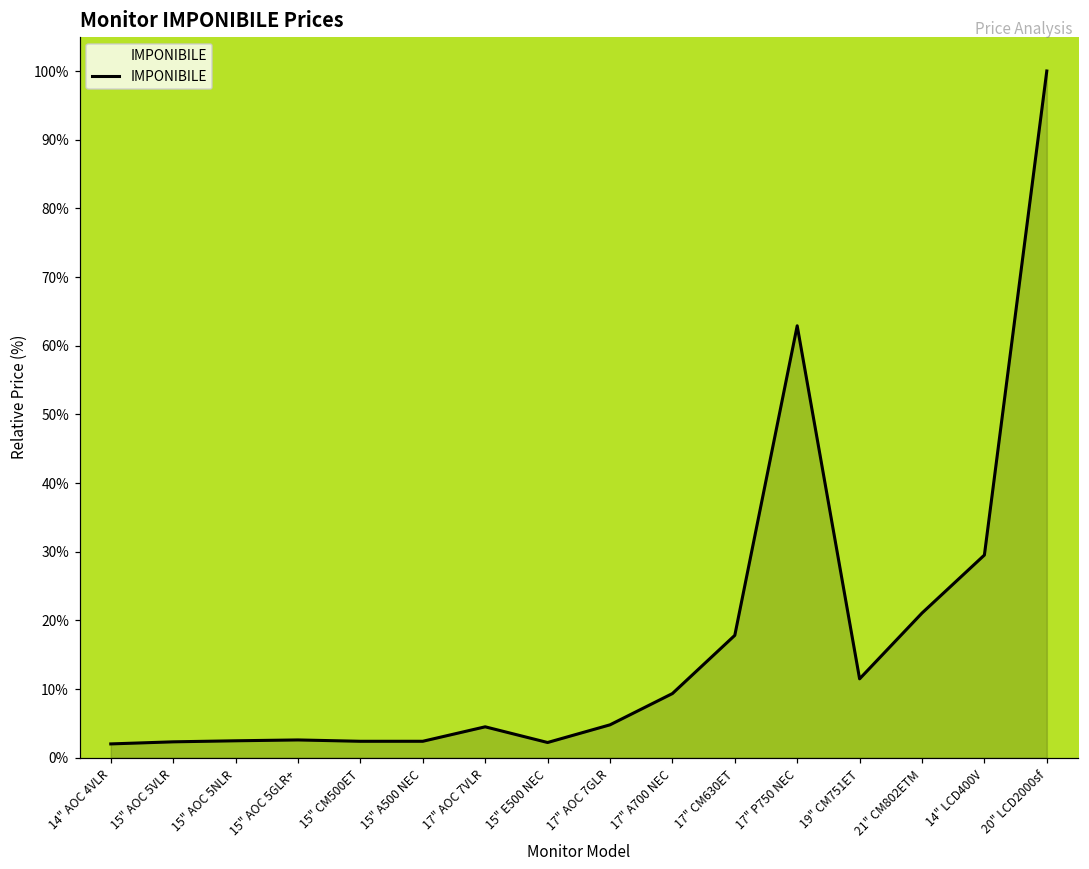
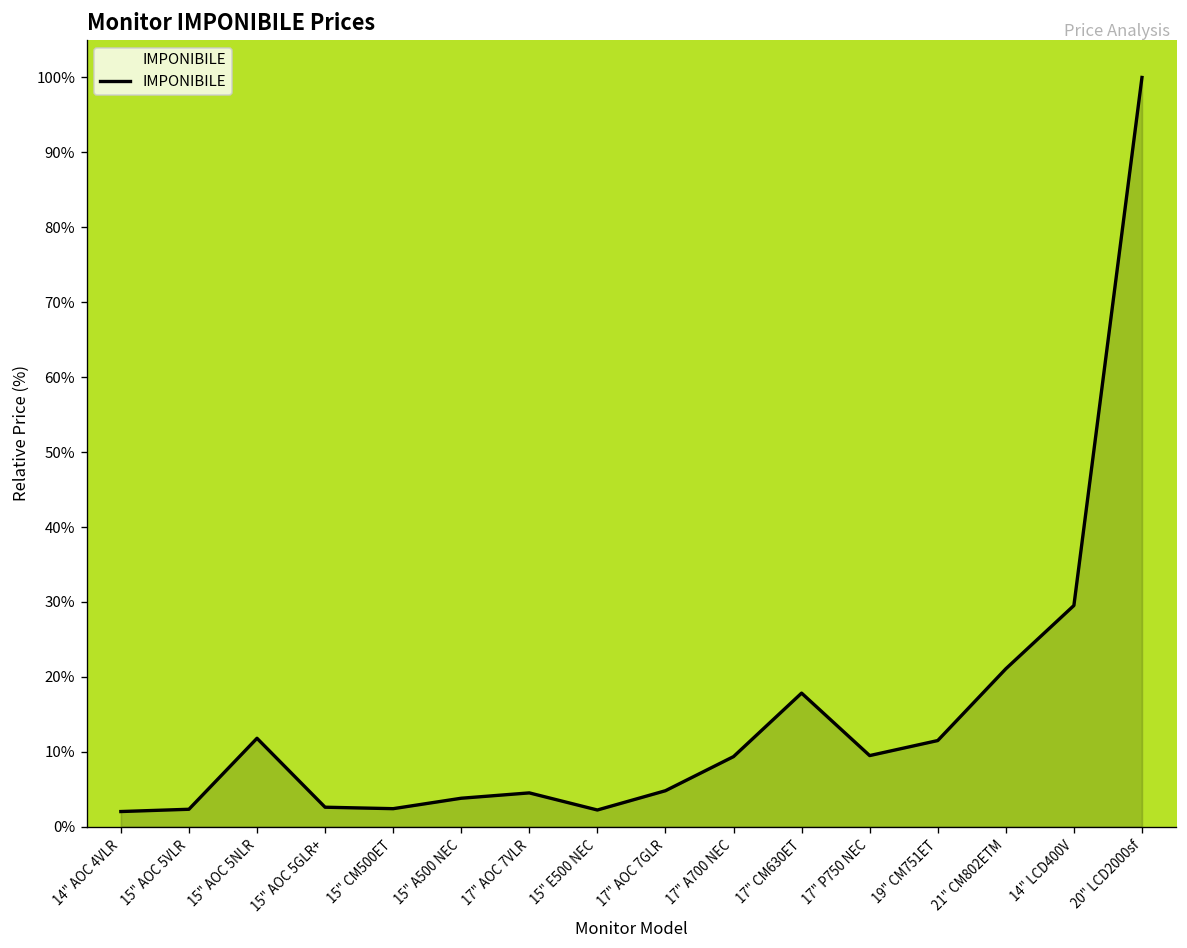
  {
    "14\" AOC 4VLR": "2%",
    "15\" AOC 5VLR": "2%",
-   "15\" AOC 5NLR": "2%",
+   "15\" AOC 5NLR": "12%",
    "15\" AOC 5GLR+": "3%",
    "15\" CM500ET": "2%",
-   "15\" A500 NEC": "2%",
+   "15\" A500 NEC": "4%",
    "17\" AOC 7VLR": "5%",
    "15\" E500 NEC": "2%",
    "17\" AOC 7GLR": "5%",
    "17\" A700 NEC": "9%",
    "17\" CM630ET": "18%",
-   "17\" P750 NEC": "63%",
+   "17\" P750 NEC": "9%",
    "19\" CM751ET": "12%",
    "21\" CM802ETM": "21%",
    "14\" LCD400V": "30%",
    "20\" LCD2000sf": "100%"
  }
